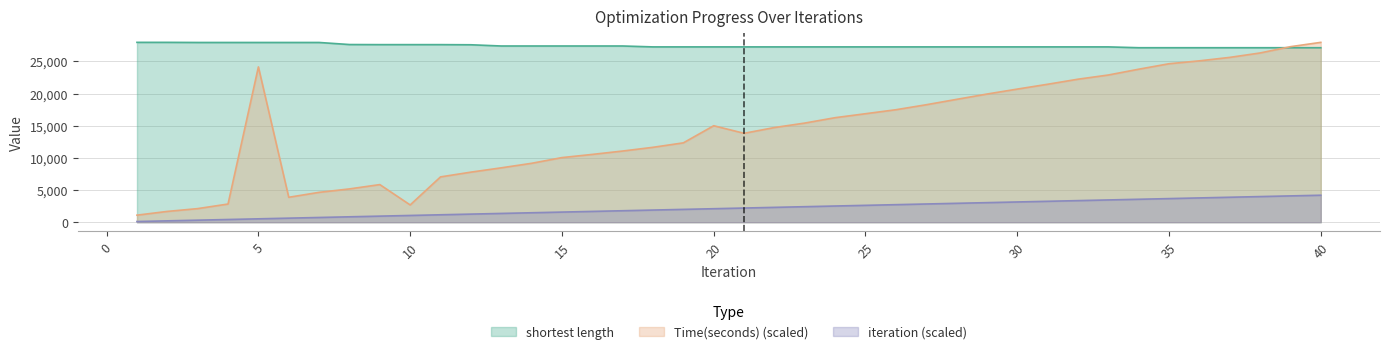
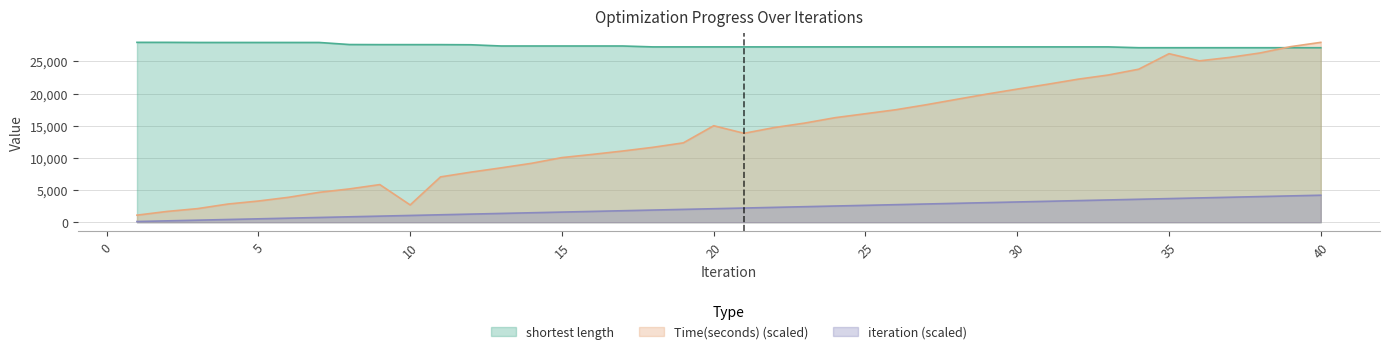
  {
    "Time(seconds) (scaled)": {
-     "5": "24,000",
+     "5": "3,000",
      "10": "3,000",
      "15": "10,000",
      "20": "15,000",
      "25": "17,000",
      "30": "21,000",
-     "35": "25,000",
+     "35": "26,000",
      "40": "28,000"
    }
  }
